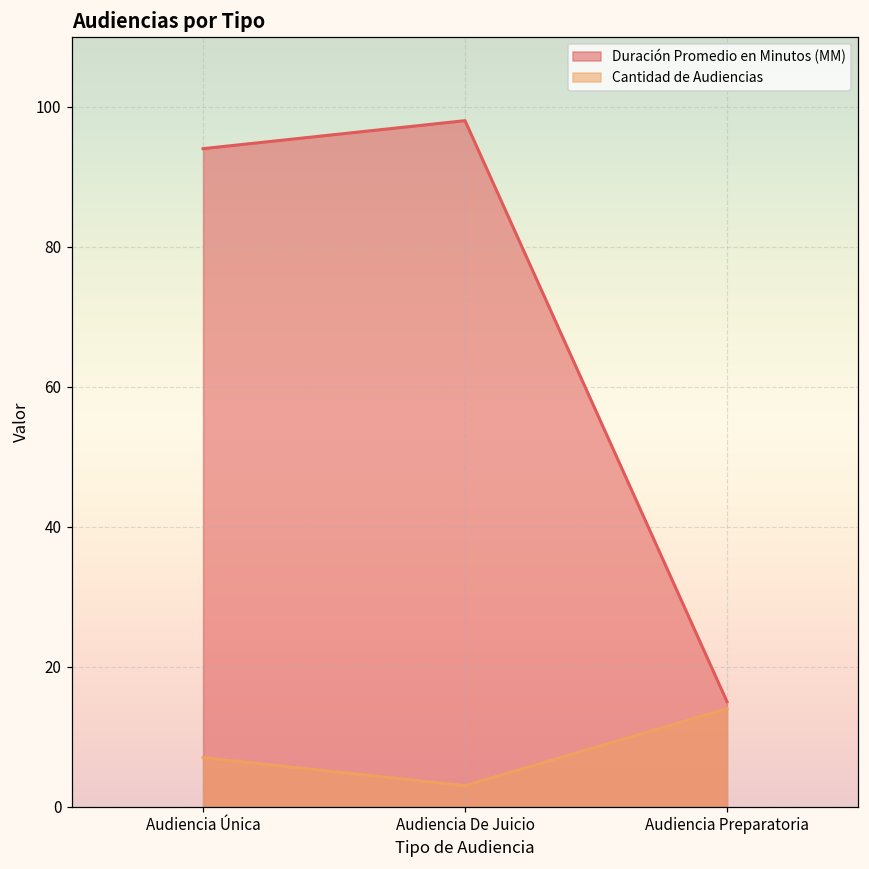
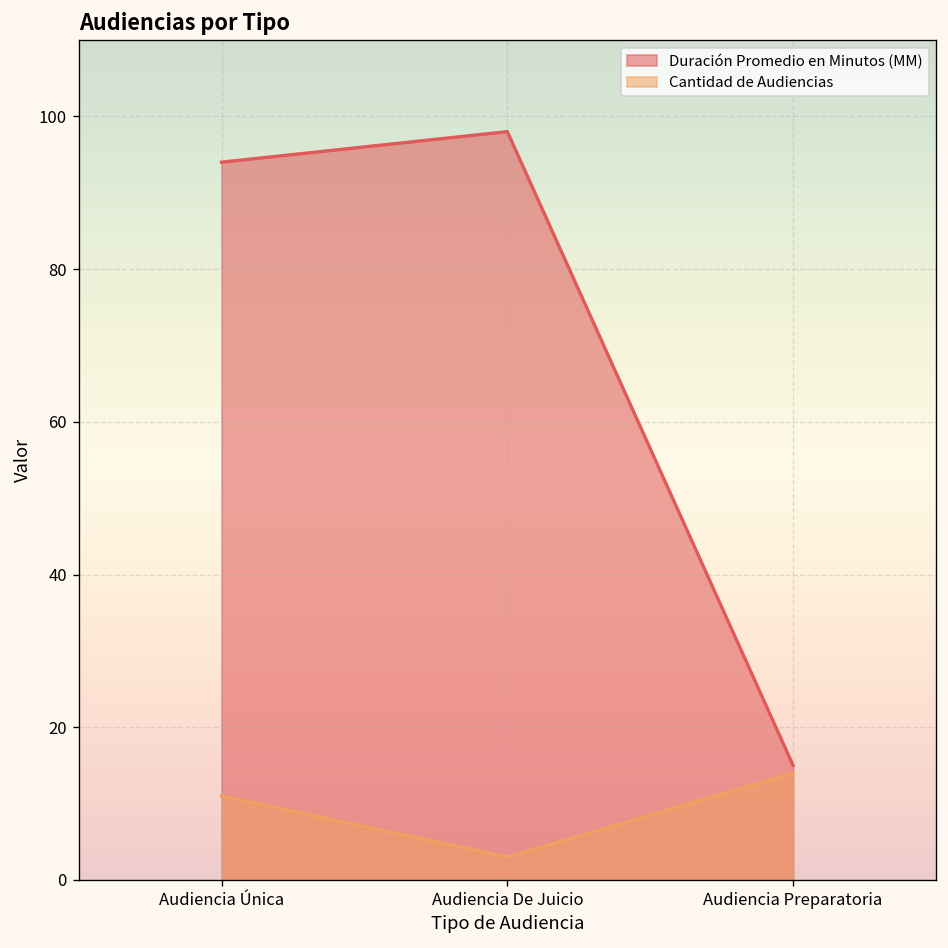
  {
    "Duración Promedio en Minutos (MM)": {
      "Audiencia Única": 94,
      "Audiencia De Juicio": 98,
      "Audiencia Preparatoria": 15
    },
    "Cantidad de Audiencias": {
-     "Audiencia Única": 7,
+     "Audiencia Única": 11,
      "Audiencia De Juicio": 3,
      "Audiencia Preparatoria": 14
    }
  }
